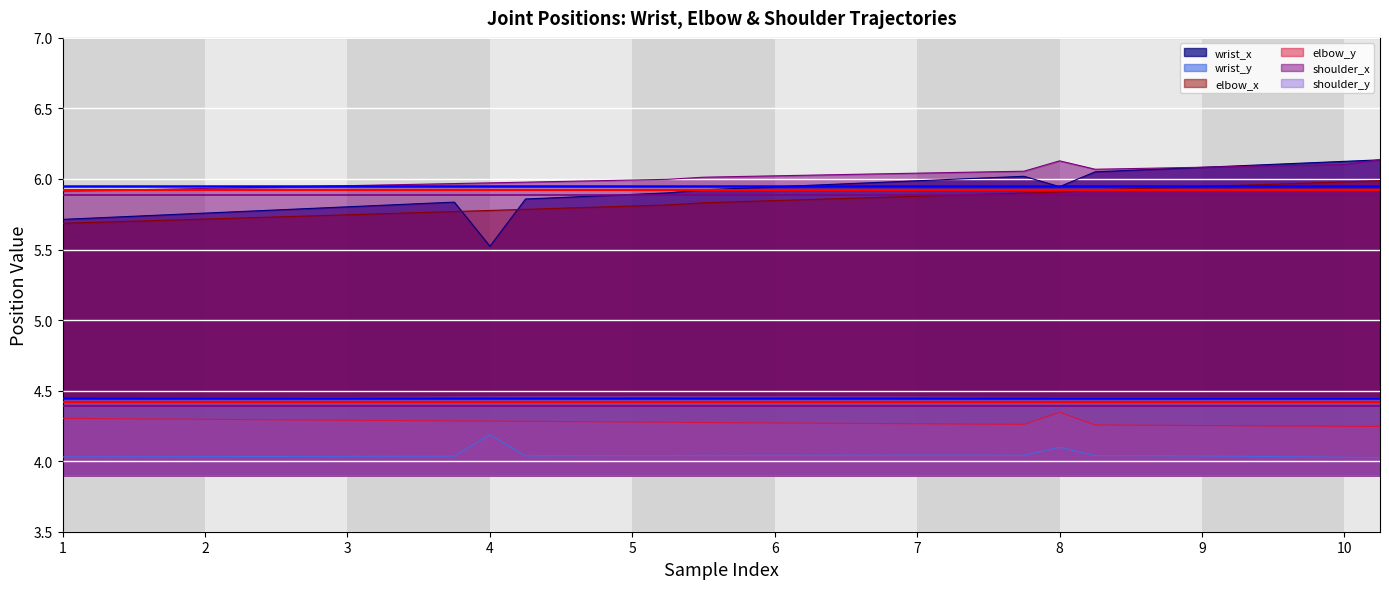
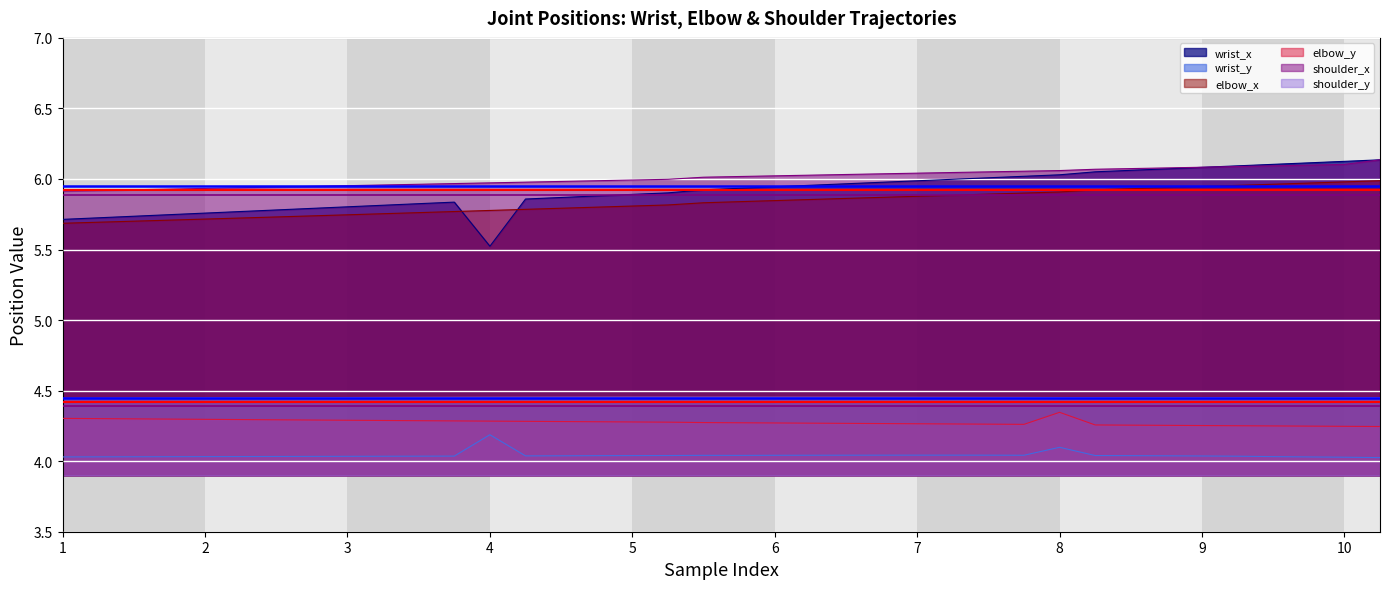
  {
    "wrist_x": {
      "4": 5.52,
-     "8": 5.95
+     "8": 6.03
    },
    "wrist_y": {
      "4": 4.19,
      "8": 4.10
    },
    "elbow_x": {
      "4": 5.78,
      "8": 5.91
    },
    "elbow_y": {
      "4": 4.28,
      "8": 4.35
    },
    "shoulder_x": {
      "4": 5.97,
-     "8": 6.13
+     "8": 6.06
    },
    "shoulder_y": {
      "4": 4.45,
      "8": 4.45
    }
  }
